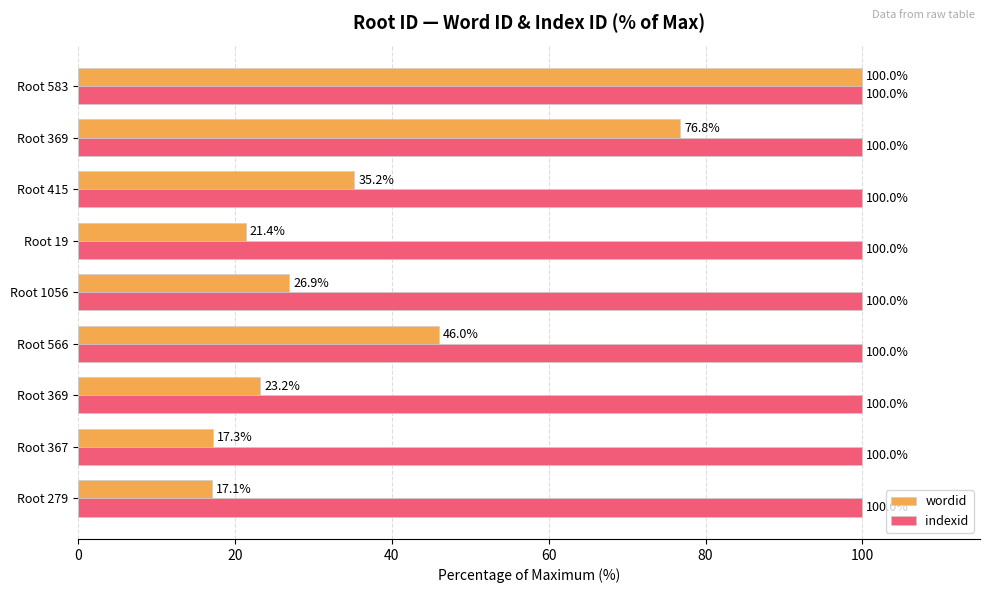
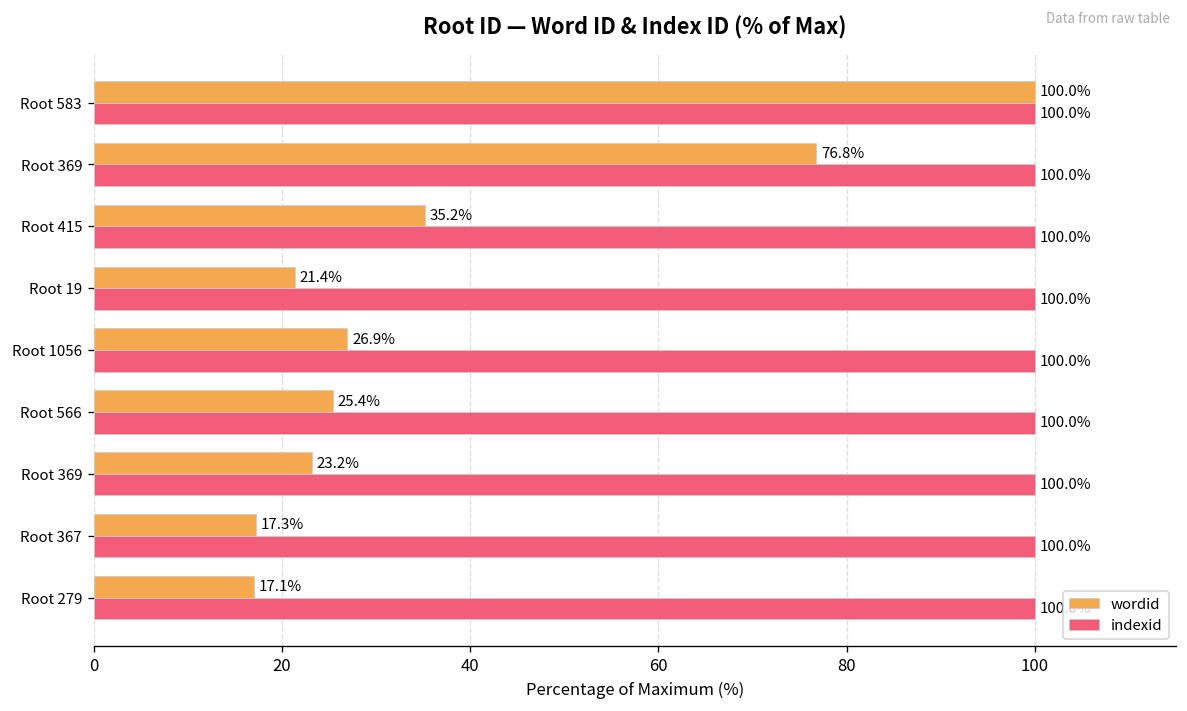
  {
    "wordid": {
      "Root 583": "100.0%",
      "Root 415": "35.2%",
      "Root 19": "21.4%",
      "Root 1056": "26.9%",
-     "Root 566": "46.0%",
+     "Root 566": "25.4%",
      "Root 367": "17.3%",
      "Root 279": "17.1%"
    },
    "indexid": {
      "Root 583": "100.0%",
      "Root 415": "100.0%",
      "Root 19": "100.0%",
      "Root 1056": "100.0%",
      "Root 566": "100.0%",
      "Root 367": "100.0%"
    }
  }
